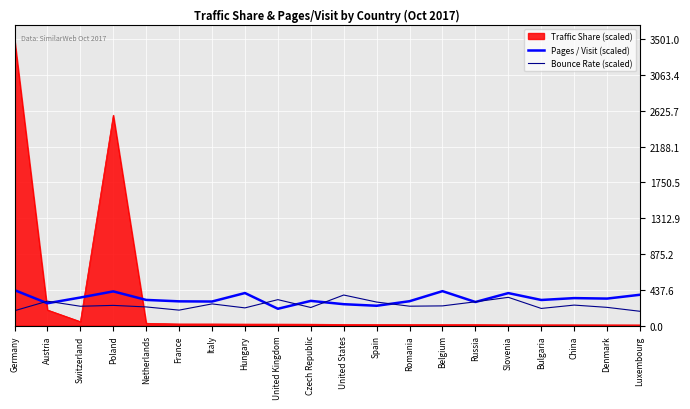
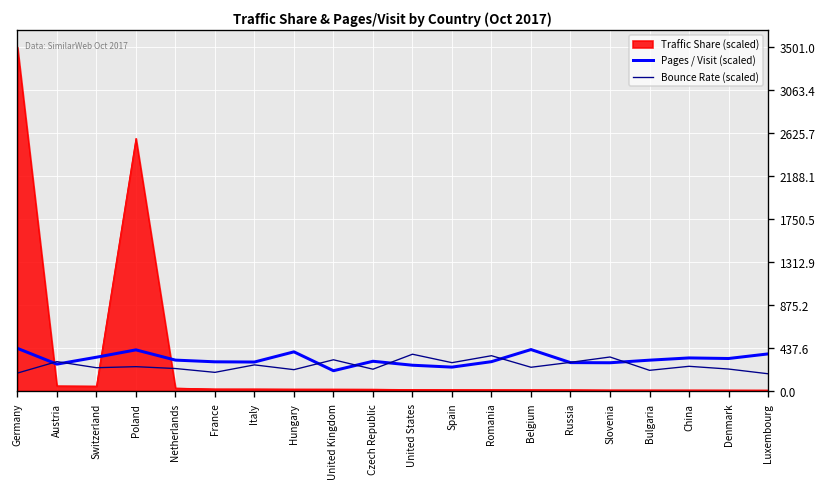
  {
    "Traffic Share (scaled)": {
-     "Austria": 200,
+     "Austria": 100,
      "Switzerland": 0,
      "Poland": 2600,
      "Netherlands": 0,
      "France": 0,
      "Italy": 0,
      "Hungary": 0,
      "United Kingdom": 0,
      "Czech Republic": 0,
      "United States": 0,
      "Spain": 0,
      "Romania": 0,
      "Belgium": 0,
      "Russia": 0,
      "Slovenia": 0,
      "Bulgaria": 0,
      "China": 0,
      "Denmark": 0,
      "Luxembourg": 0
    },
    "Pages / Visit (scaled)": {
      "Germany": 400,
      "Switzerland": 300,
      "Poland": 400,
      "Netherlands": 300,
      "France": 300,
      "Hungary": 400,
      "United Kingdom": 200,
      "Czech Republic": 300,
      "United States": 300,
      "Spain": 200,
      "Romania": 300,
      "Belgium": 400,
-     "Slovenia": 400,
+     "Slovenia": 300,
      "Bulgaria": 300,
      "China": 300,
      "Denmark": 300,
      "Luxembourg": 400
    },
    "Bounce Rate (scaled)": {
      "Germany": 200,
      "Switzerland": 200,
      "Poland": 200,
      "Netherlands": 200,
      "France": 200,
      "Hungary": 200,
      "United Kingdom": 300,
      "Czech Republic": 200,
      "United States": 400,
      "Spain": 300,
-     "Romania": 200,
+     "Romania": 400,
      "Belgium": 200,
      "Slovenia": 300,
      "Bulgaria": 200,
      "China": 300,
      "Denmark": 200,
      "Luxembourg": 200
    }
  }
